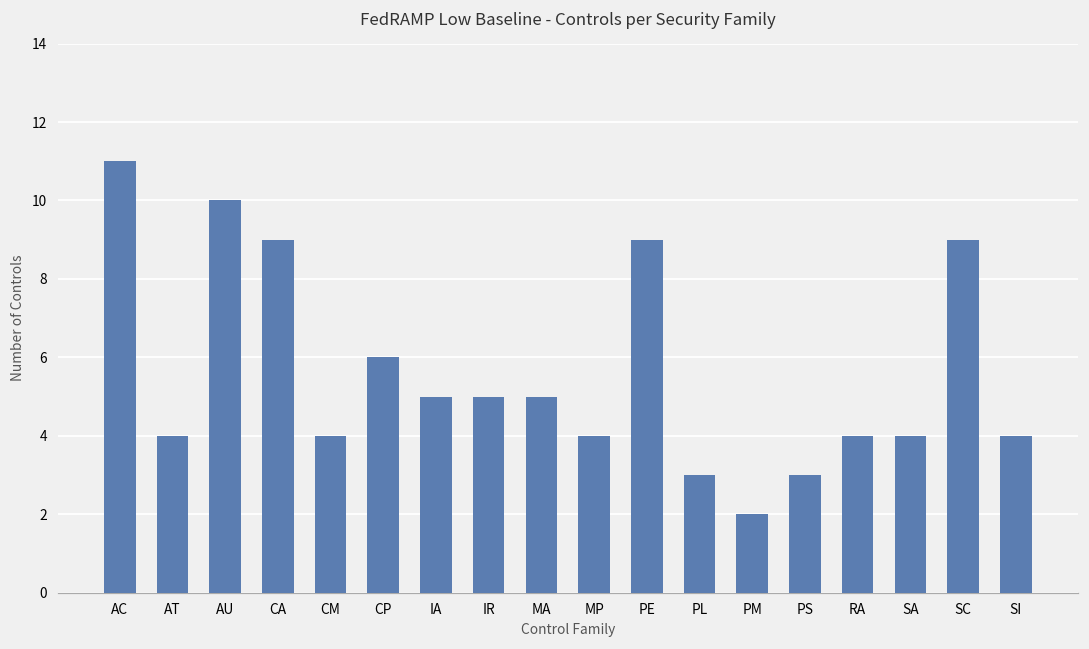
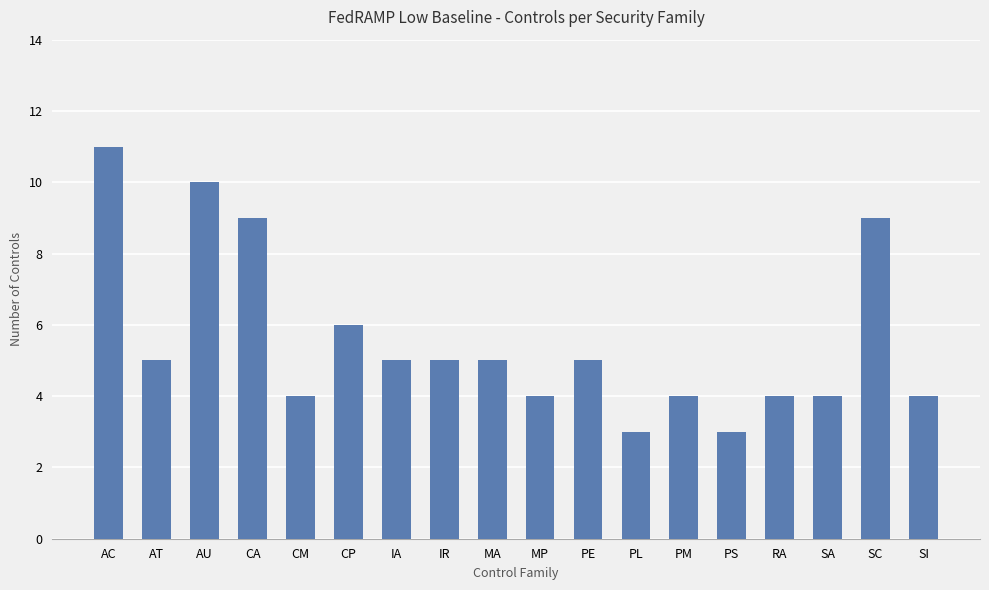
  {
    "AC": 11,
-   "AT": 4,
+   "AT": 5,
    "AU": 10,
    "CA": 9,
    "CM": 4,
    "CP": 6,
    "IA": 5,
    "IR": 5,
    "MA": 5,
    "MP": 4,
-   "PE": 9,
+   "PE": 5,
    "PL": 3,
-   "PM": 2,
+   "PM": 4,
    "PS": 3,
    "RA": 4,
    "SA": 4,
    "SC": 9,
    "SI": 4
  }
